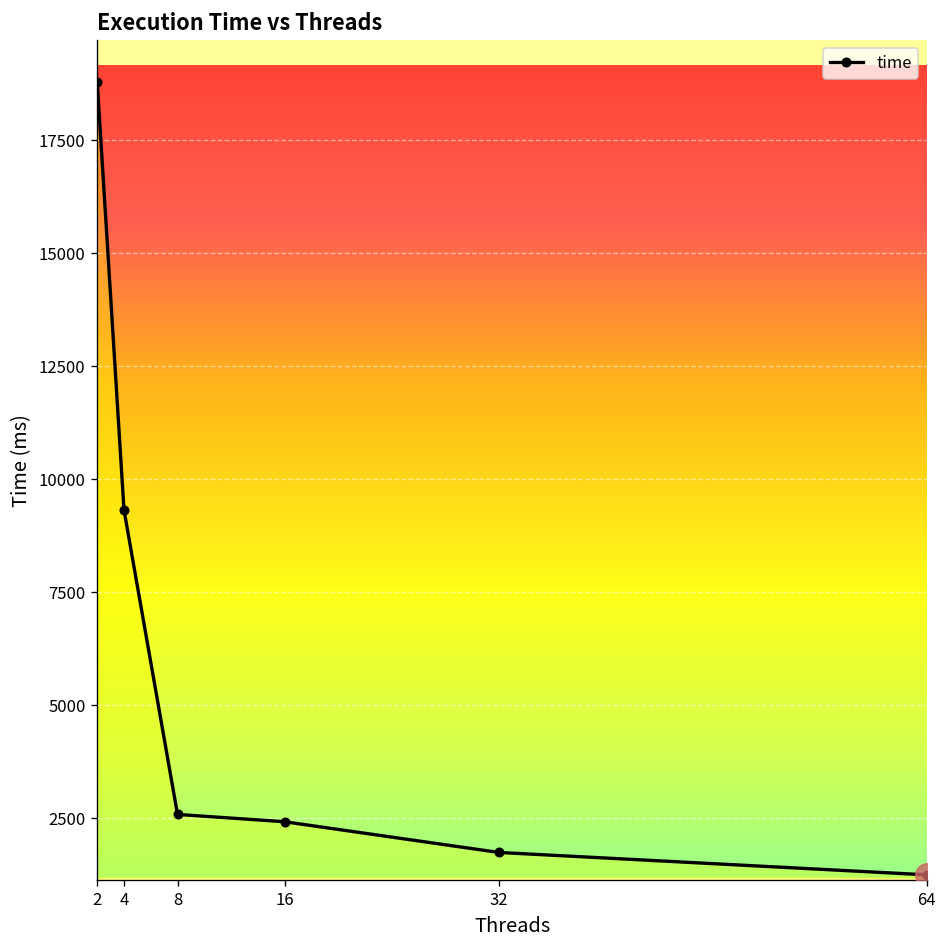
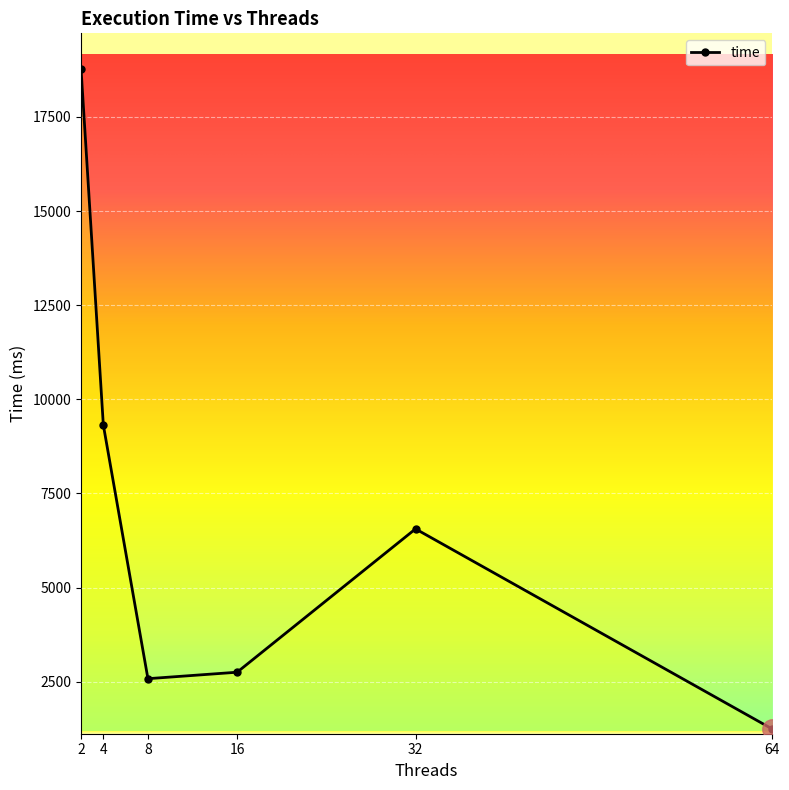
  {
    "time": {
      "2": 18800,
      "4": 9300,
      "8": 2600,
-     "16": 2400,
-     "32": 1700
+     "16": 2800,
+     "32": 6600
    }
  }
